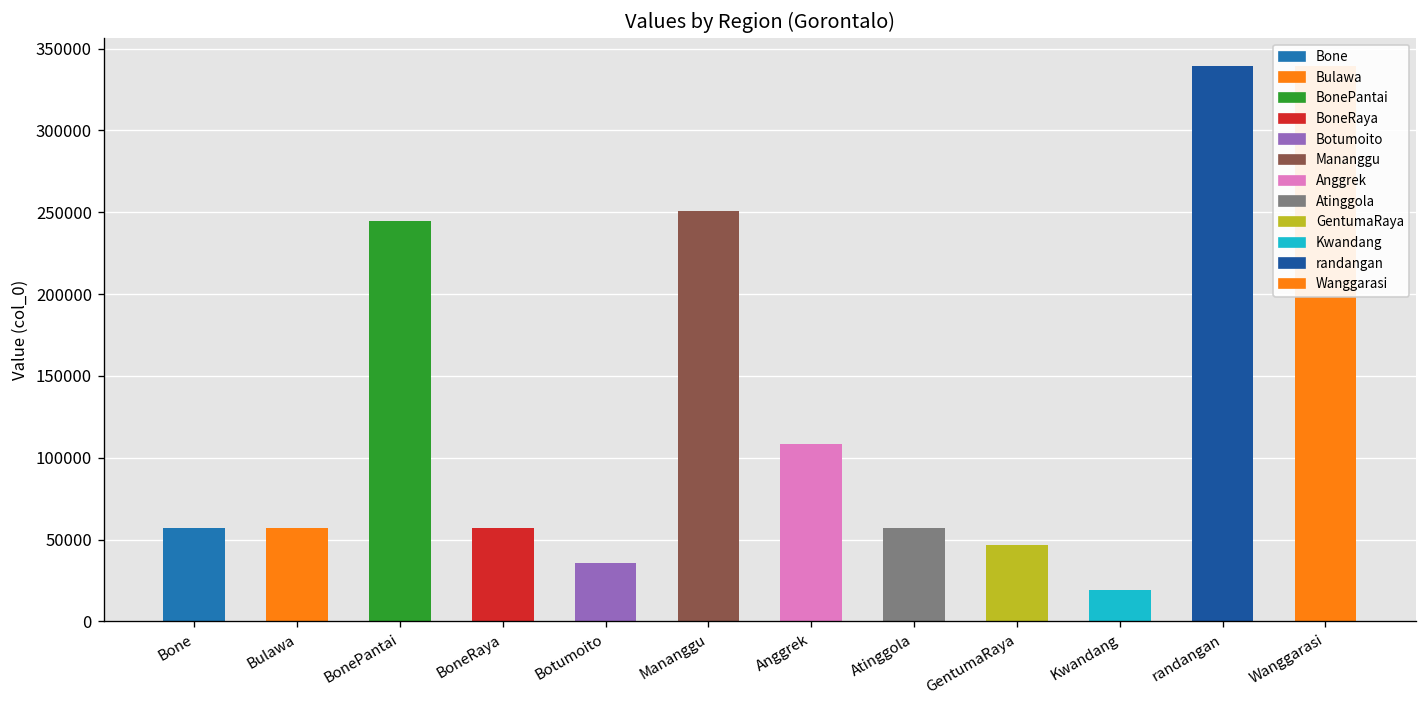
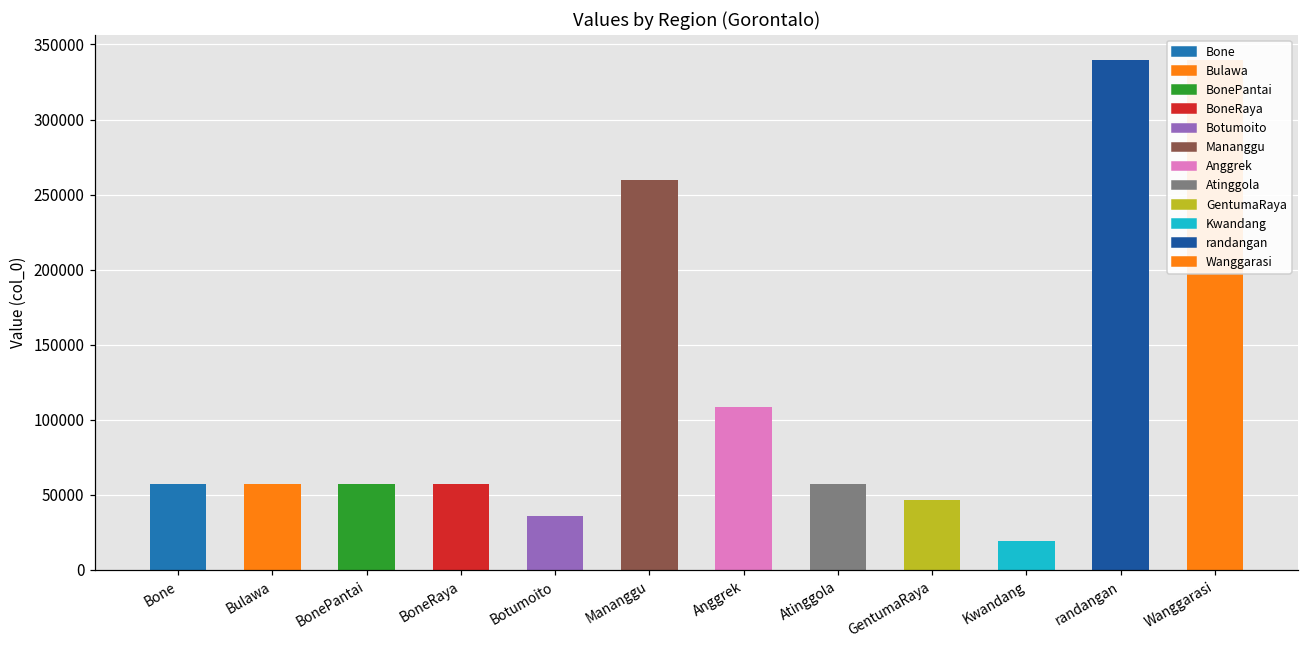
  {
    "Bone": 57000,
    "Bulawa": 57000,
-   "BonePantai": 245000,
+   "BonePantai": 57000,
    "BoneRaya": 57000,
    "Botumoito": 36000,
-   "Mananggu": 250000,
+   "Mananggu": 260000,
    "Anggrek": 108000,
    "Atinggola": 57000,
    "GentumaRaya": 46000,
    "Kwandang": 19000,
    "randangan": 339000
  }
